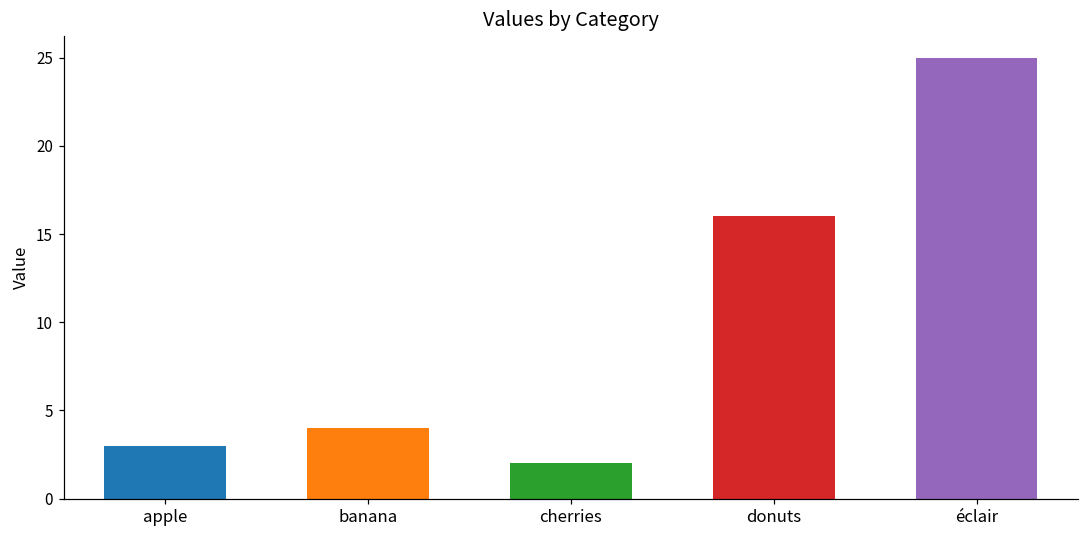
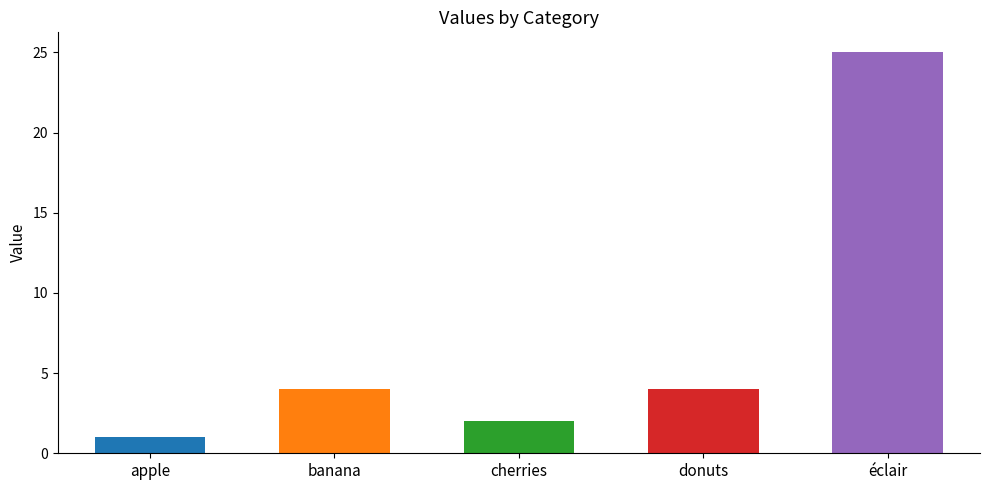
  {
-   "apple": 3,
+   "apple": 1,
    "banana": 4,
    "cherries": 2,
-   "donuts": 16,
+   "donuts": 4,
    "éclair": 25
  }
